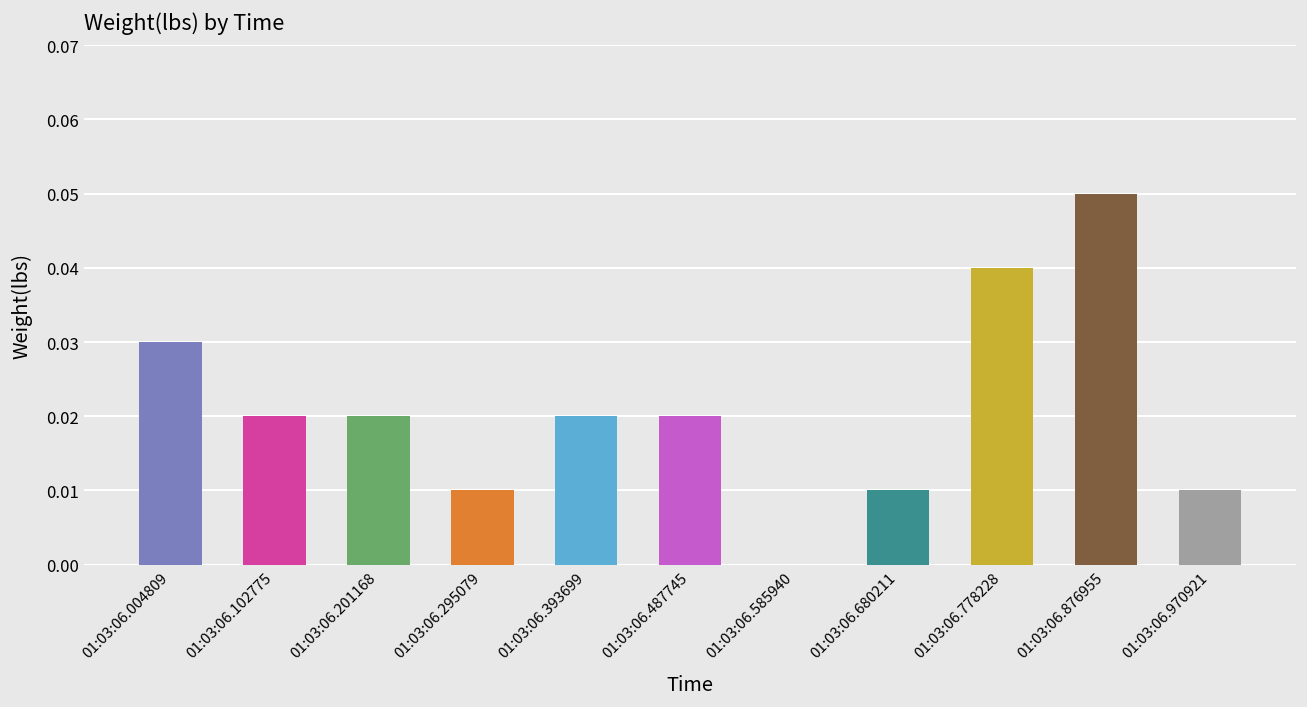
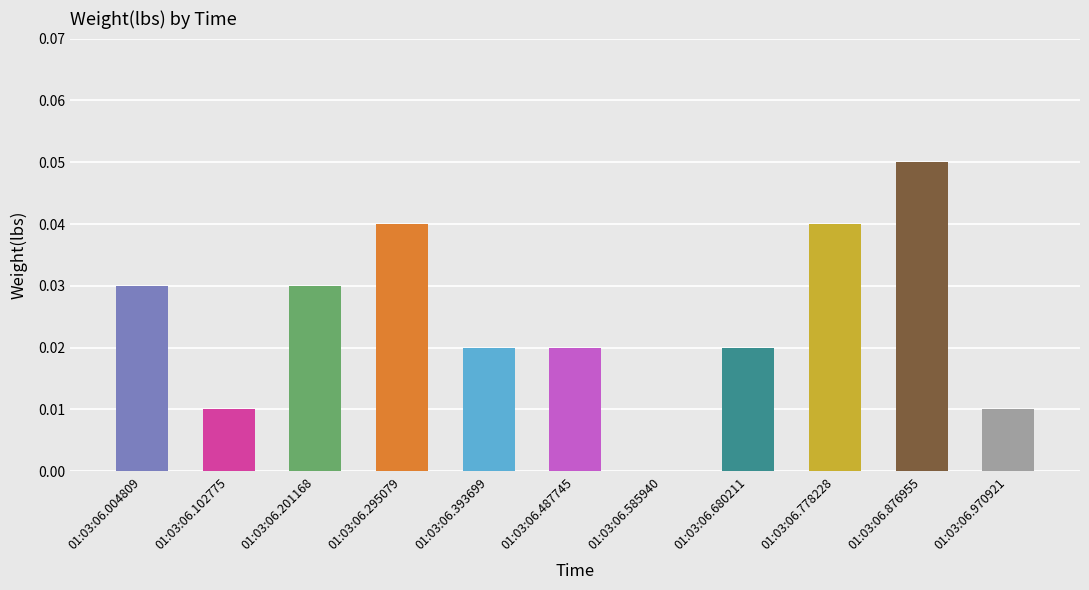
  {
    "01:03:06.004809": 0.03,
-   "01:03:06.102775": 0.02,
-   "01:03:06.201168": 0.02,
-   "01:03:06.295079": 0.01,
+   "01:03:06.102775": 0.01,
+   "01:03:06.201168": 0.03,
+   "01:03:06.295079": 0.04,
    "01:03:06.393699": 0.02,
    "01:03:06.487745": 0.02,
    "01:03:06.585940": 0.00,
-   "01:03:06.680211": 0.01,
+   "01:03:06.680211": 0.02,
    "01:03:06.778228": 0.04,
    "01:03:06.876955": 0.05,
    "01:03:06.970921": 0.01
  }
